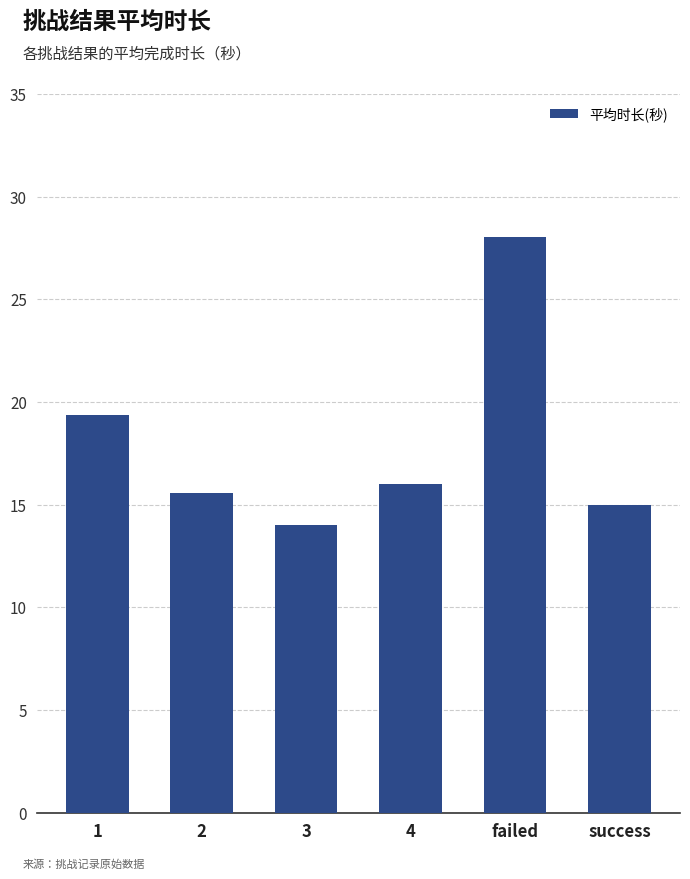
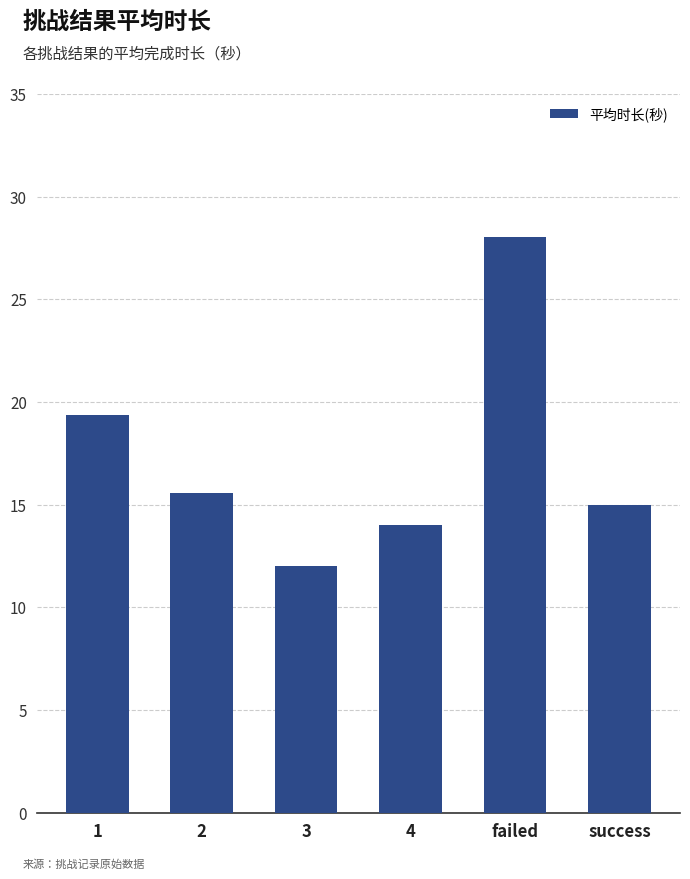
  {
    "1": 19.4,
    "2": 15.6,
-   "3": 14,
-   "4": 16,
+   "3": 12,
+   "4": 14,
    "failed": 28,
    "success": 15
  }
